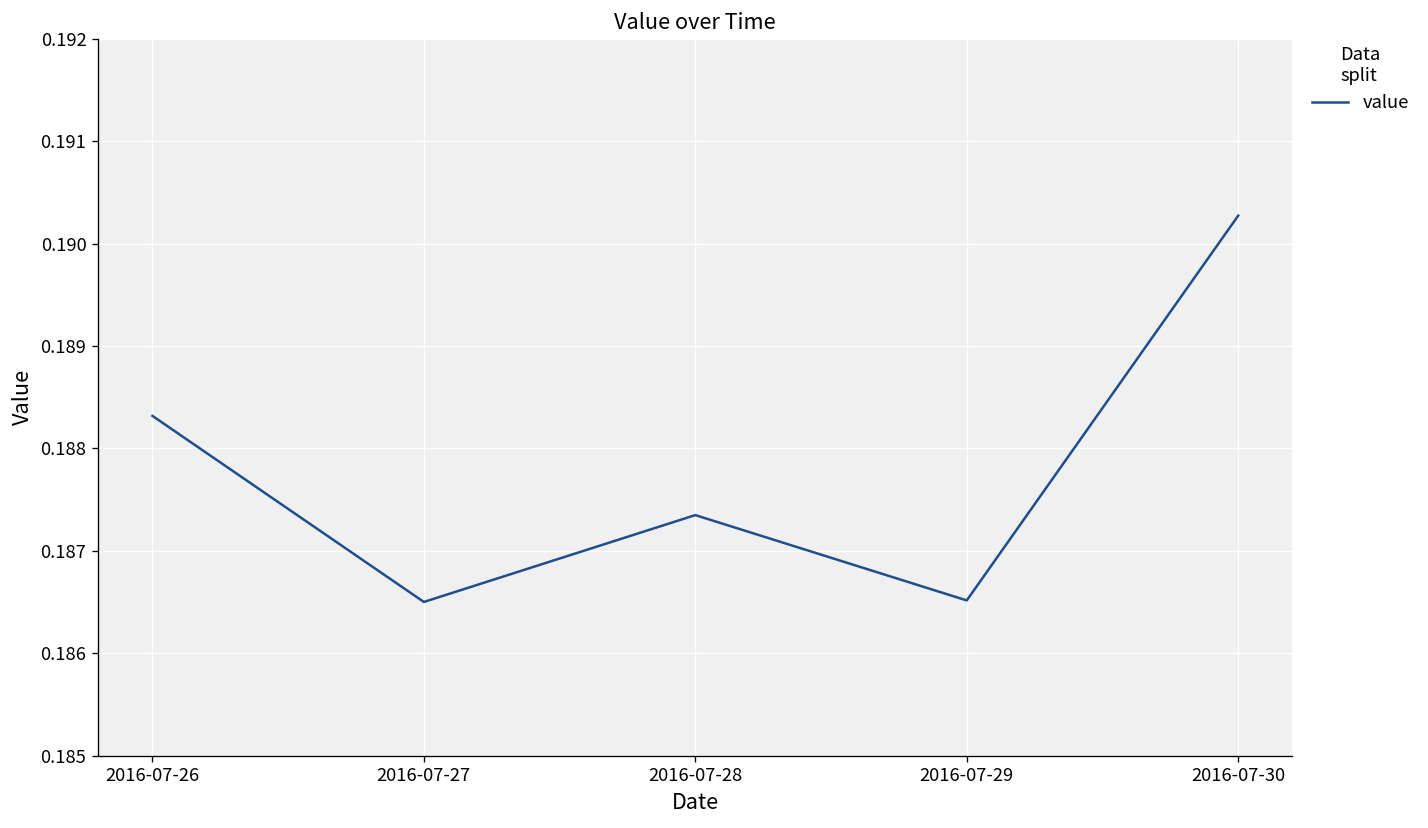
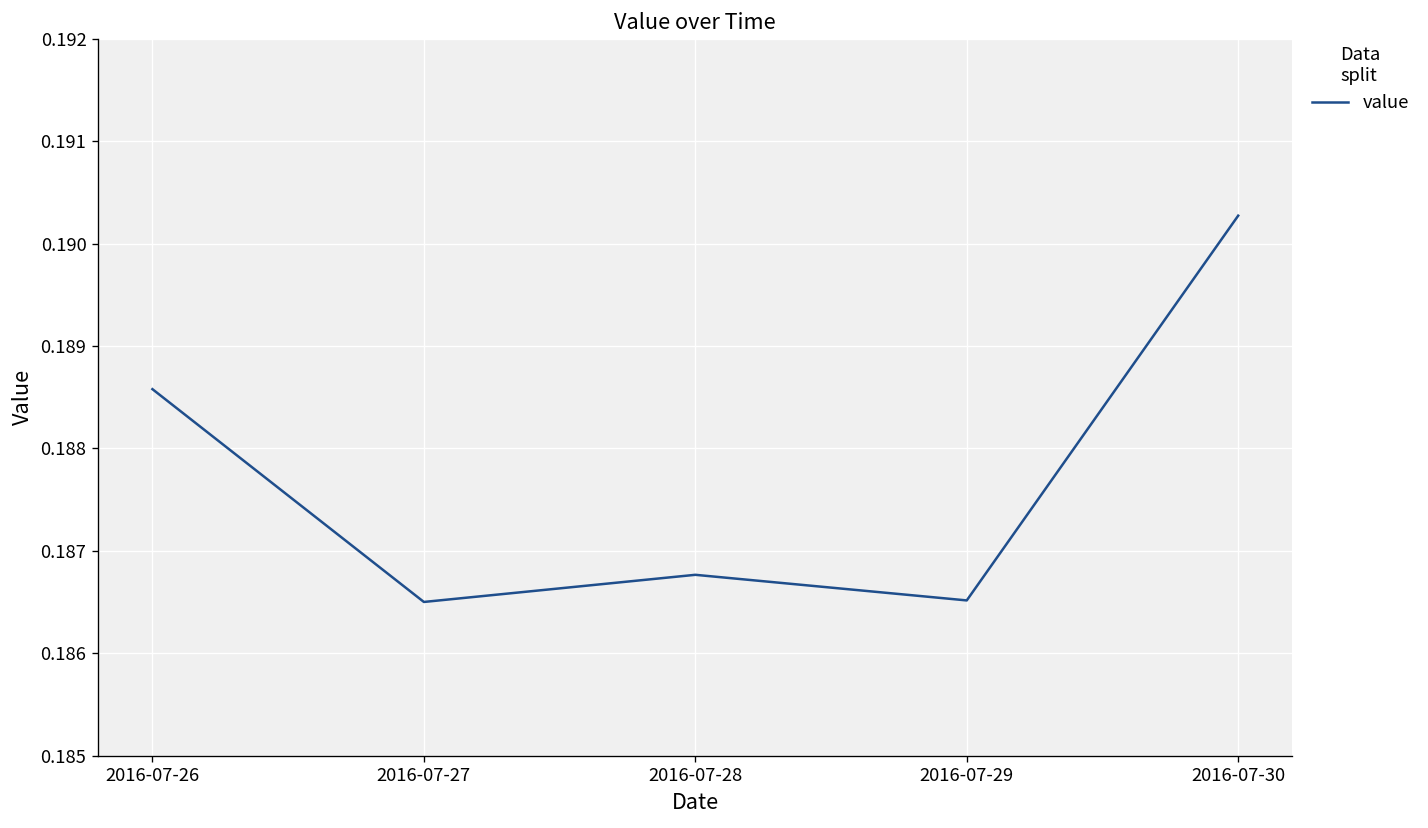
  {
-   "2016-07-26": 0.1883,
+   "2016-07-26": 0.1886,
    "2016-07-27": 0.1865,
-   "2016-07-28": 0.1873,
+   "2016-07-28": 0.1868,
    "2016-07-29": 0.1865,
    "2016-07-30": 0.1903
  }
